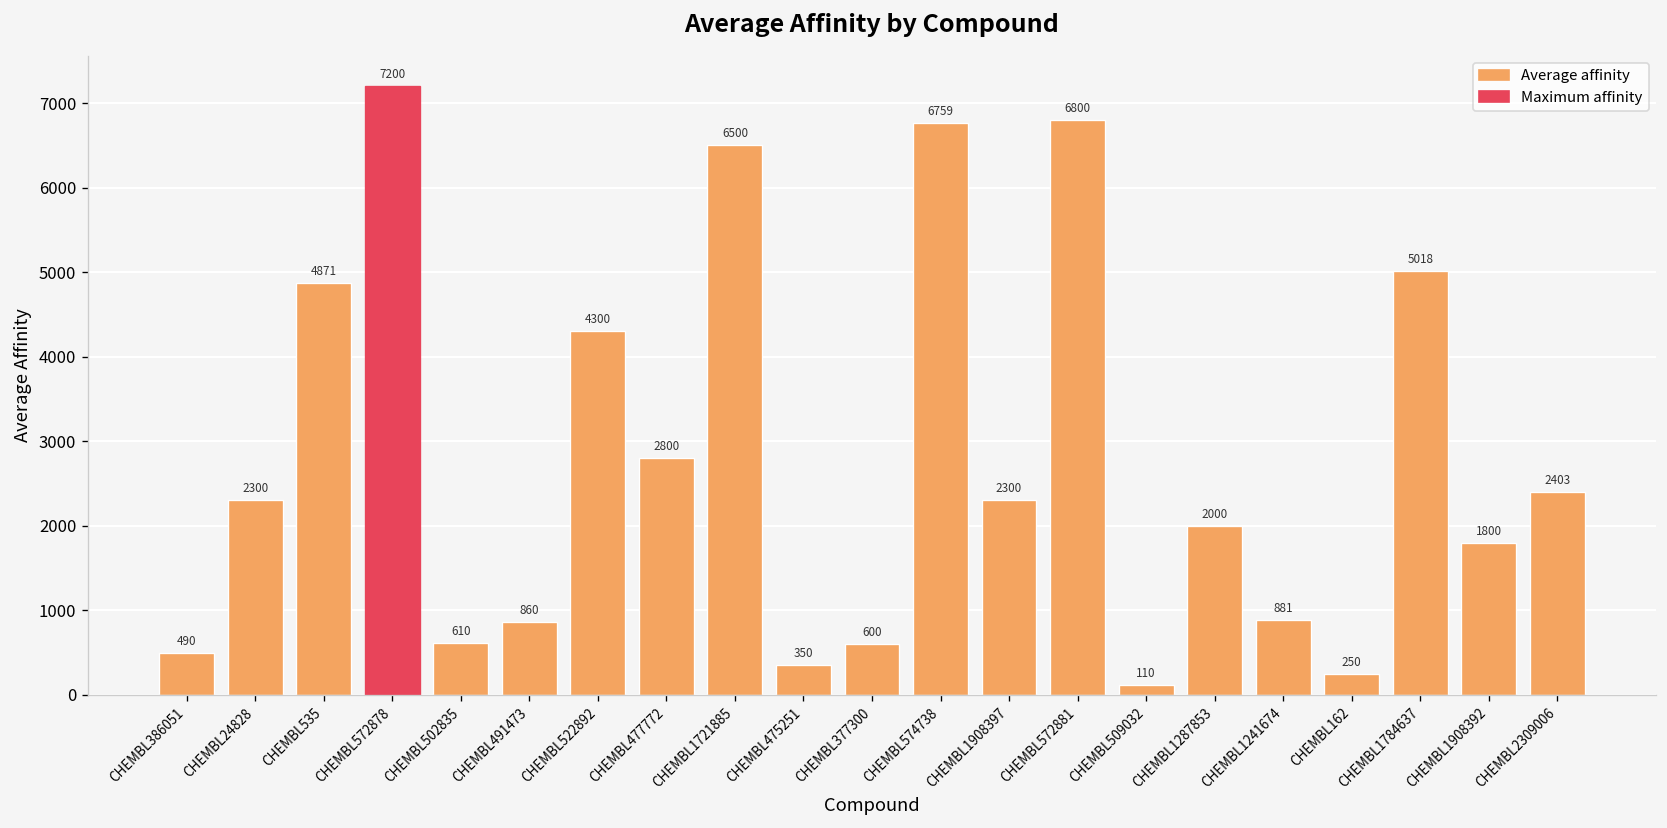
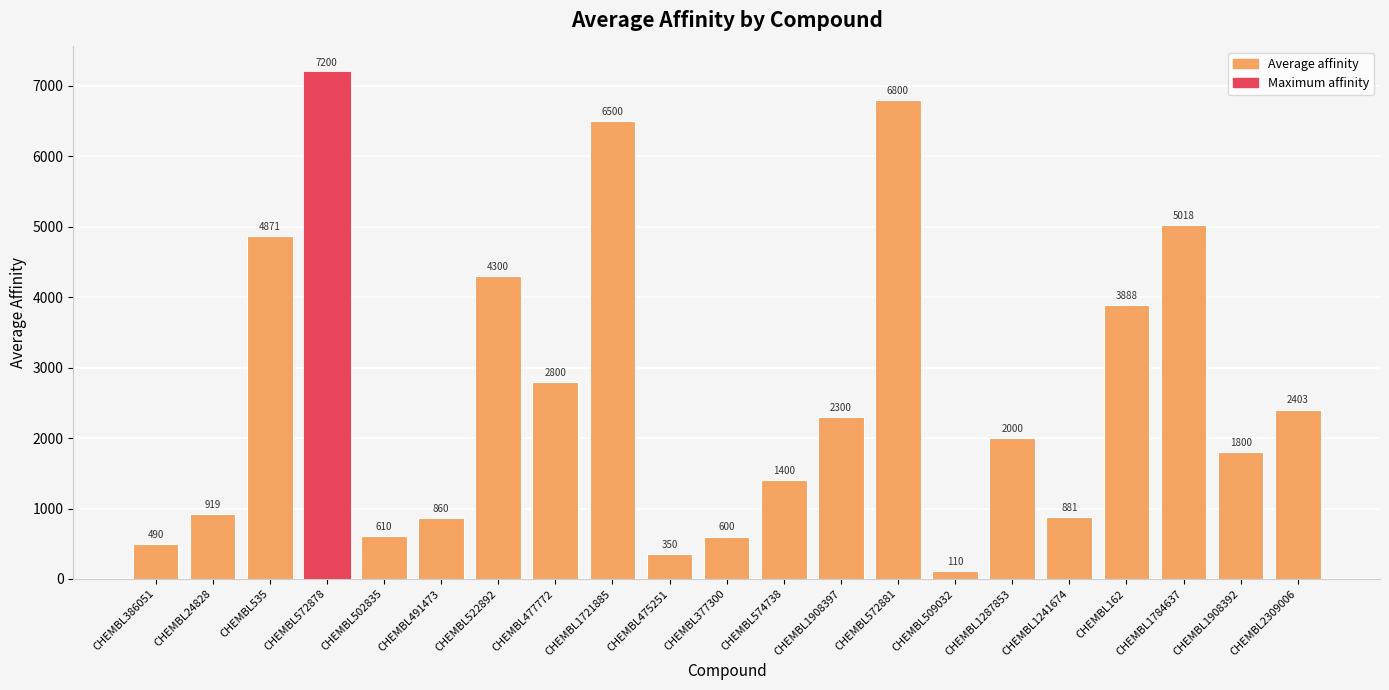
  {
    "CHEMBL386051": 490,
-   "CHEMBL24828": 2300,
+   "CHEMBL24828": 919,
    "CHEMBL535": 4871,
    "CHEMBL572878": 7200,
    "CHEMBL502835": 610,
    "CHEMBL491473": 860,
    "CHEMBL522892": 4300,
    "CHEMBL477772": 2800,
    "CHEMBL1721885": 6500,
    "CHEMBL475251": 350,
    "CHEMBL377300": 600,
-   "CHEMBL574738": 6759,
+   "CHEMBL574738": 1400,
    "CHEMBL1908397": 2300,
    "CHEMBL572881": 6800,
    "CHEMBL509032": 110,
    "CHEMBL1287853": 2000,
    "CHEMBL1241674": 881,
-   "CHEMBL162": 250,
+   "CHEMBL162": 3888,
    "CHEMBL1784637": 5018,
    "CHEMBL1908392": 1800,
    "CHEMBL2309006": 2403
  }
